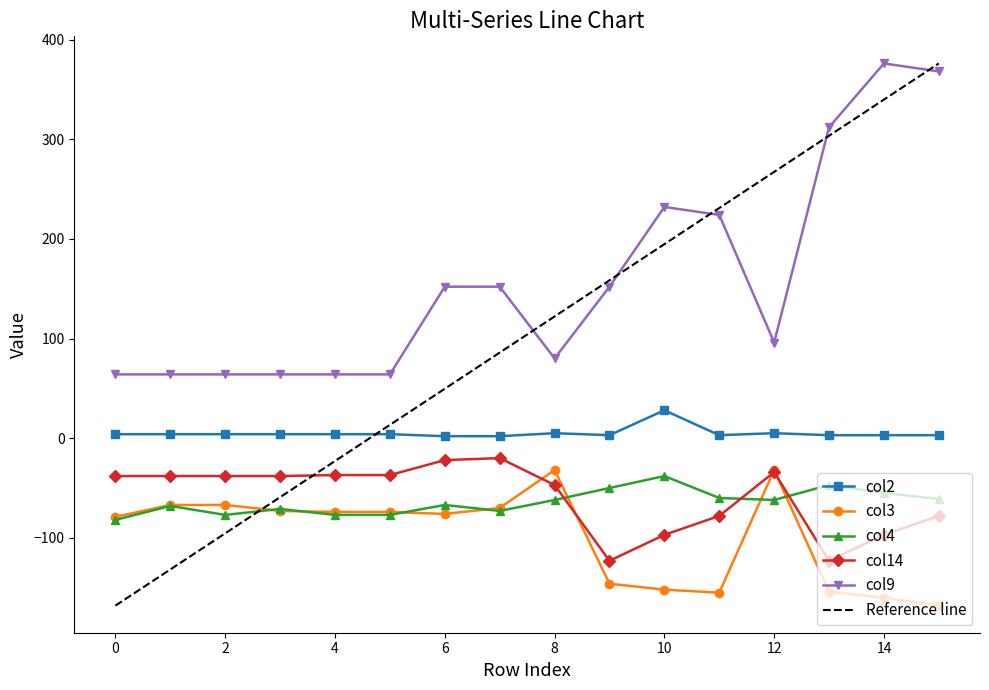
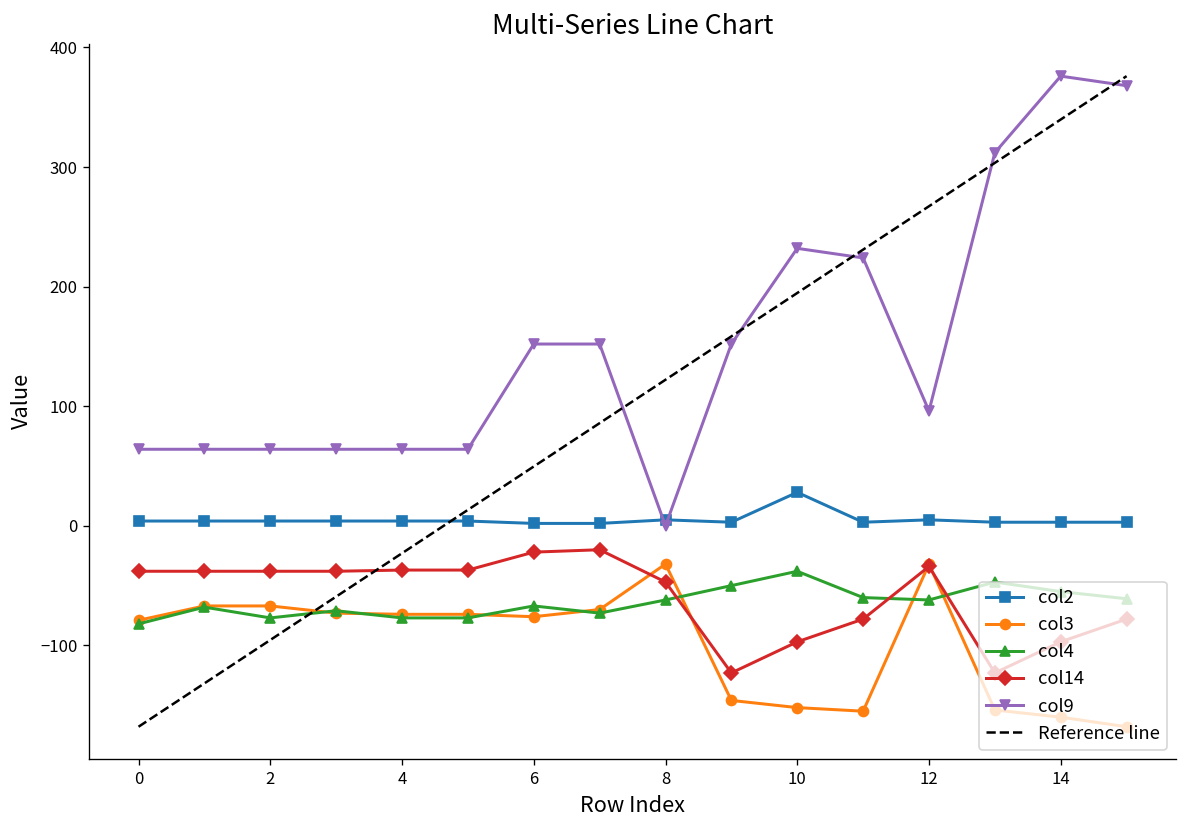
  {
    "col2": {
      "0": 0,
      "2": 0,
      "4": 0,
      "6": 0,
      "8": 10,
      "10": 30,
      "12": 10,
      "14": 0
    },
    "col3": {
      "0": -80,
      "2": -70,
      "4": -70,
      "6": -80,
      "8": -30,
      "10": -150
    },
    "col4": {
      "0": -80,
      "2": -80,
      "4": -80,
      "6": -70,
      "8": -60,
      "10": -40,
      "12": -60
    },
    "col14": {
      "0": -40,
      "2": -40,
      "4": -40,
      "6": -20,
      "8": -50,
      "10": -100
    },
    "col9": {
      "0": 60,
      "2": 60,
      "4": 60,
      "6": 150,
-     "8": 80,
+     "8": 0,
      "10": 230,
      "12": 100,
      "14": 380
    },
    "Reference line": {
      "0": -170,
      "2": -100,
      "4": -20,
      "6": 50,
      "8": 120,
      "10": 190,
      "12": 270,
      "14": 340
    }
  }
